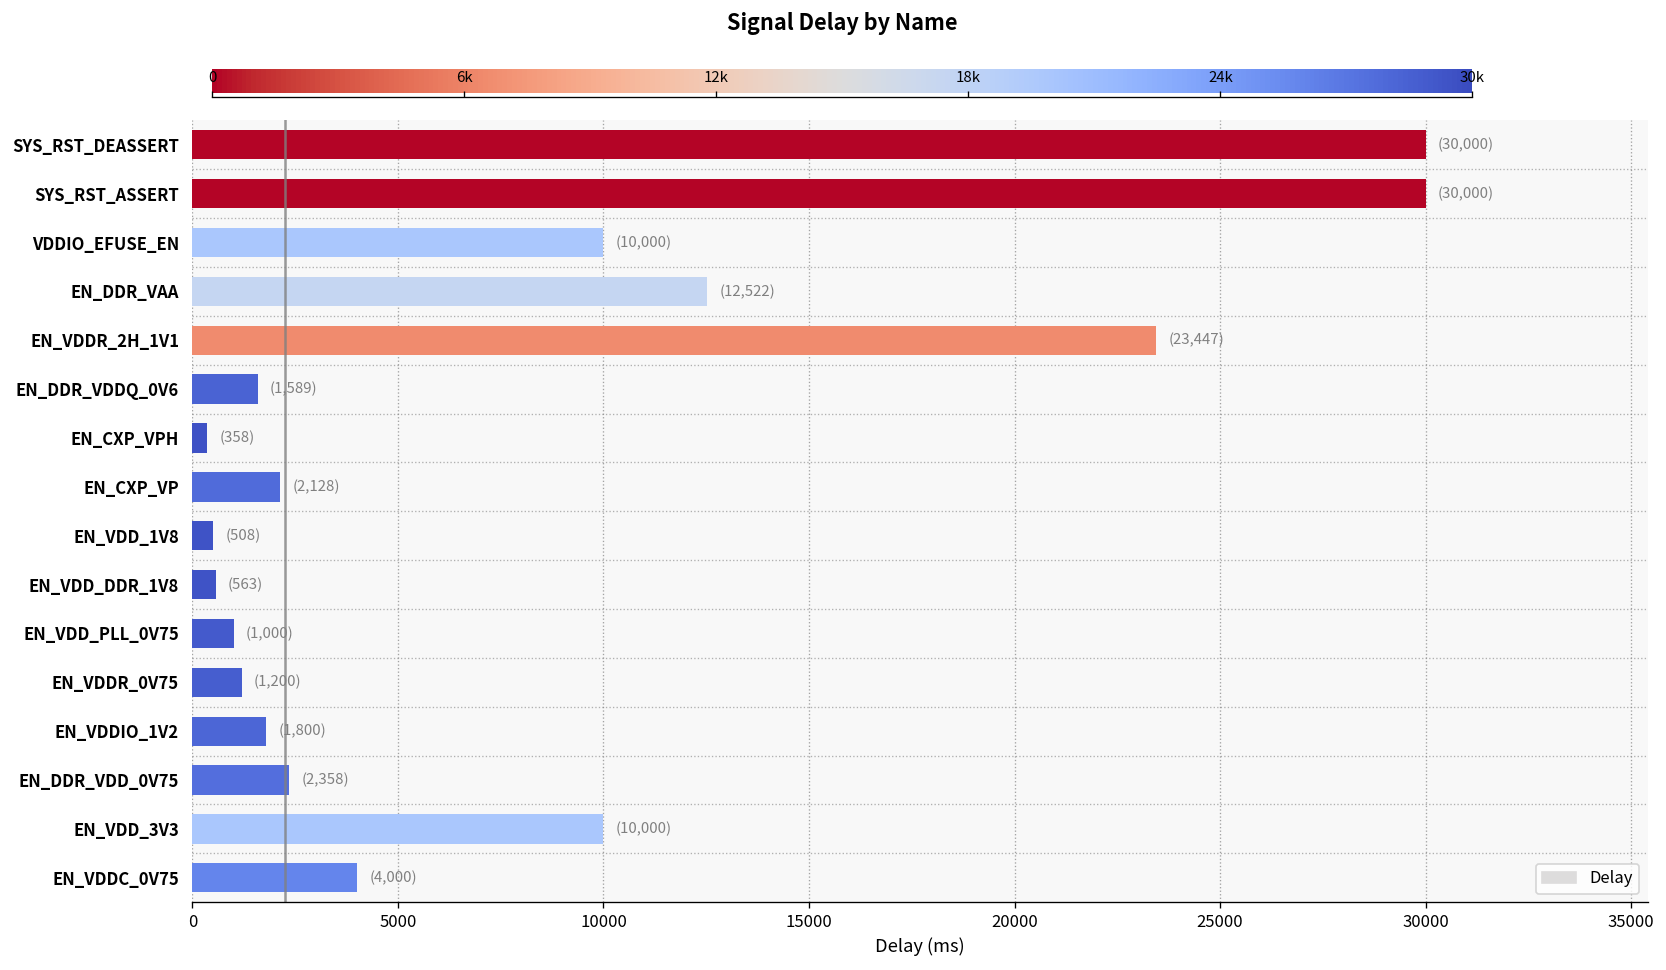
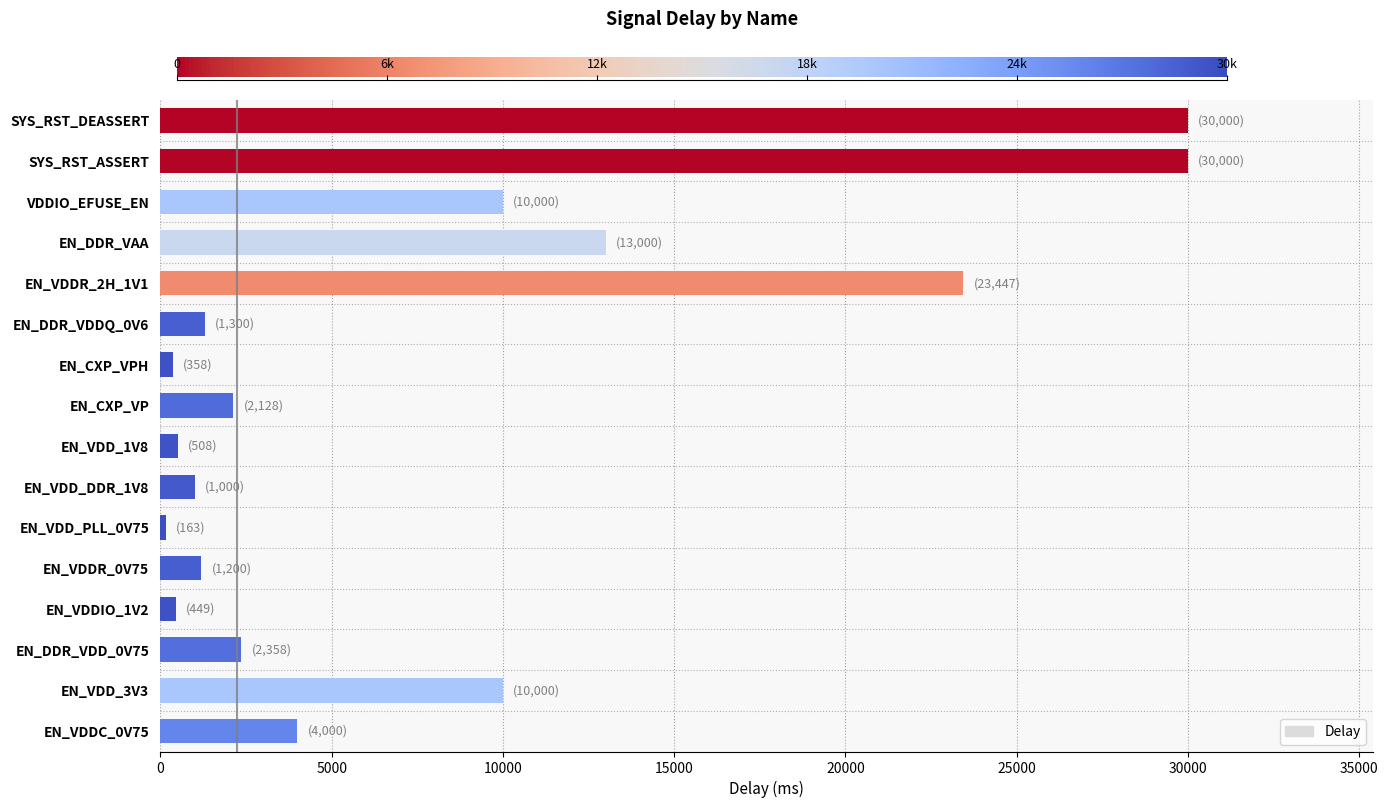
  {
    "SYS_RST_DEASSERT": "(30,000)",
    "SYS_RST_ASSERT": "(30,000)",
    "VDDIO_EFUSE_EN": "(10,000)",
-   "EN_DDR_VAA": "(12,522)",
+   "EN_DDR_VAA": "(13,000)",
    "EN_VDDR_2H_1V1": "(23,447)",
-   "EN_DDR_VDDQ_0V6": "(1,589)",
+   "EN_DDR_VDDQ_0V6": "(1,300)",
    "EN_CXP_VPH": "(358)",
    "EN_CXP_VP": "(2,128)",
    "EN_VDD_1V8": "(508)",
-   "EN_VDD_DDR_1V8": "(563)",
-   "EN_VDD_PLL_0V75": "(1,000)",
+   "EN_VDD_DDR_1V8": "(1,000)",
+   "EN_VDD_PLL_0V75": "(163)",
    "EN_VDDR_0V75": "(1,200)",
-   "EN_VDDIO_1V2": "(1,800)",
+   "EN_VDDIO_1V2": "(449)",
    "EN_DDR_VDD_0V75": "(2,358)",
    "EN_VDD_3V3": "(10,000)",
    "EN_VDDC_0V75": "(4,000)"
  }
